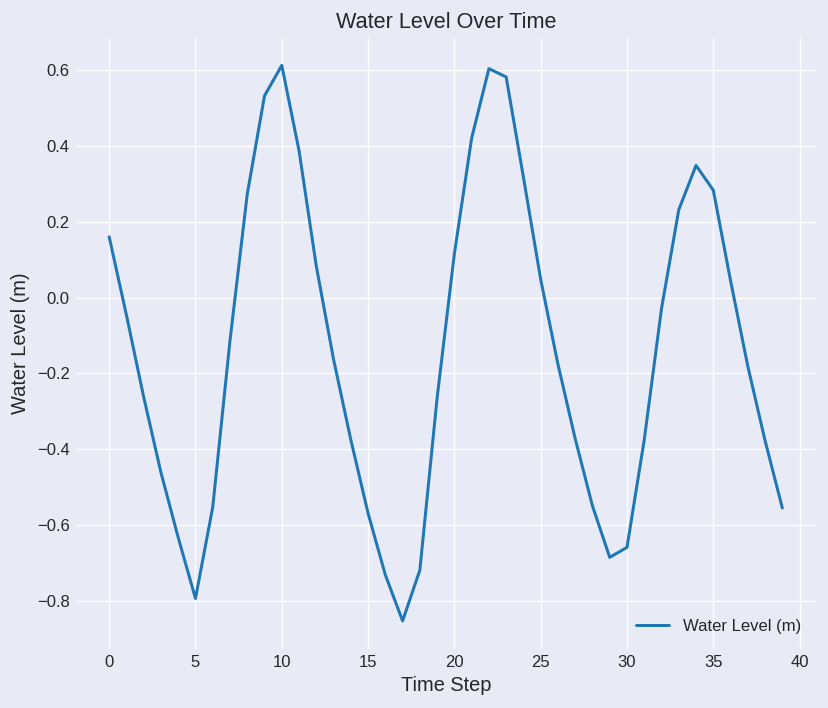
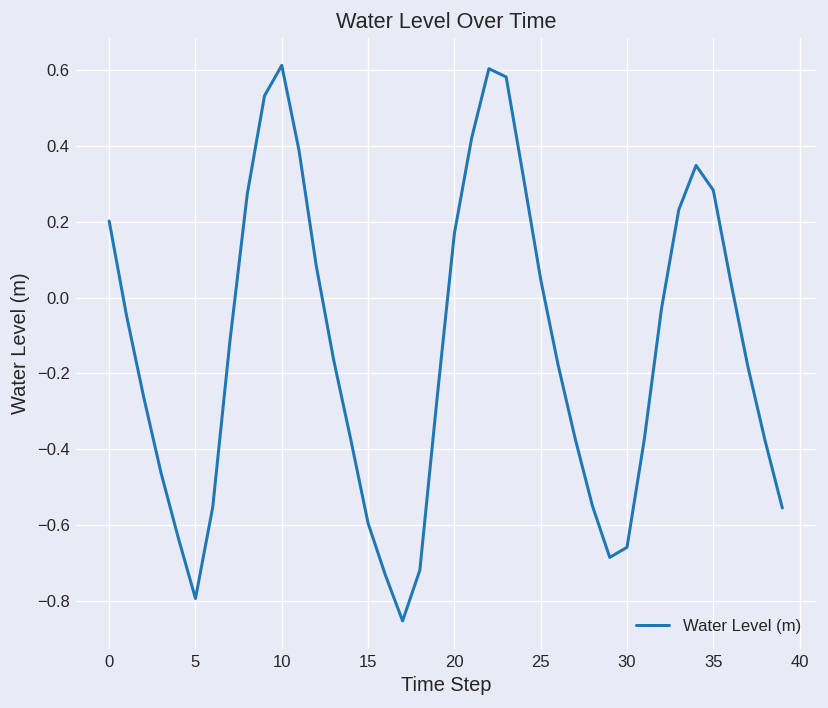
  {
-   "0": 0.16,
+   "0": 0.20,
    "5": -0.79,
    "10": 0.61,
-   "15": -0.57,
-   "20": 0.12,
+   "15": -0.60,
+   "20": 0.17,
    "25": 0.05,
    "30": -0.66,
    "35": 0.28
  }
